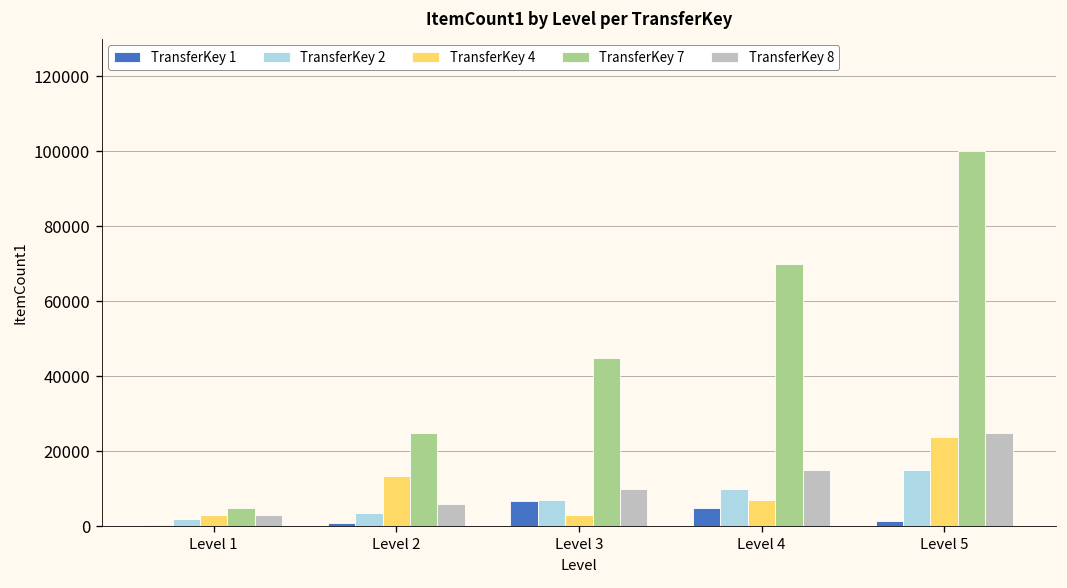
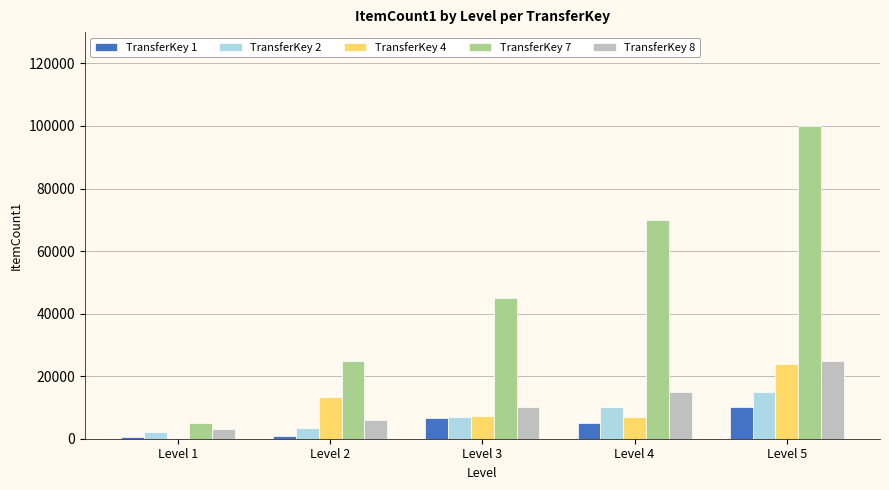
  {
    "TransferKey 1": {
      "Level 2": 1000,
      "Level 3": 7000,
      "Level 4": 5000,
-     "Level 5": 2000
+     "Level 5": 10000
    },
    "TransferKey 4": {
-     "Level 1": 3000,
+     "Level 1": 0,
      "Level 2": 13000,
-     "Level 3": 3000,
+     "Level 3": 7000,
      "Level 4": 7000,
      "Level 5": 24000
    }
  }
